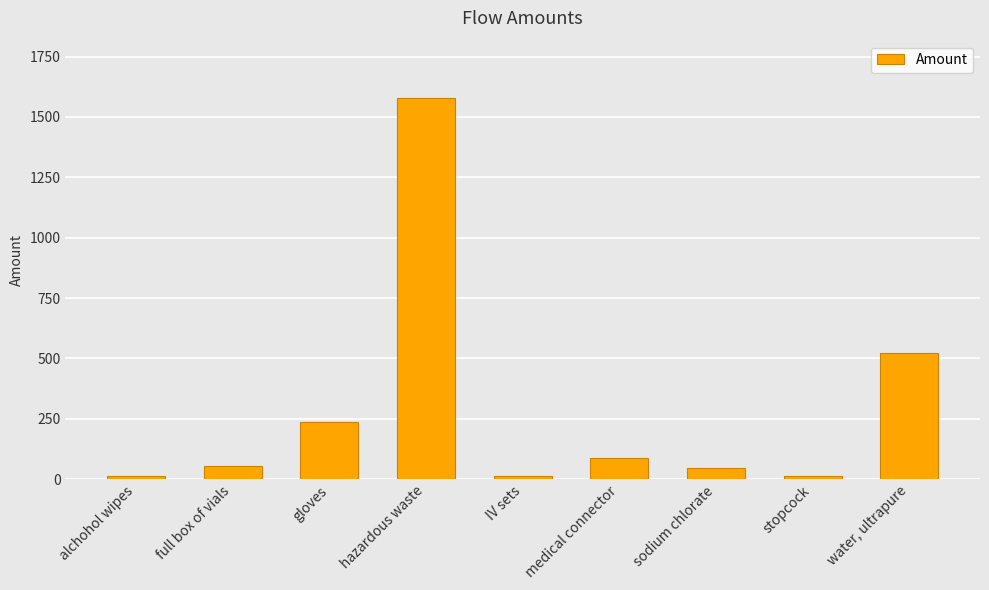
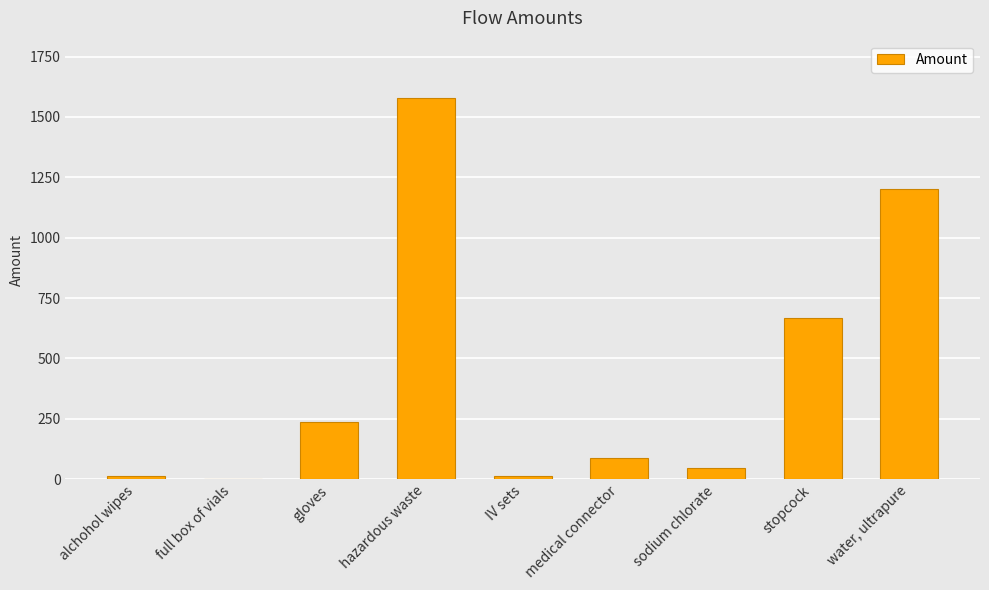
  {
    "alchohol wipes": 10,
-   "full box of vials": 50,
+   "full box of vials": 0,
    "gloves": 240,
    "hazardous waste": 1580,
    "IV sets": 10,
    "medical connector": 90,
    "sodium chlorate": 50,
-   "stopcock": 10,
-   "water, ultrapure": 520
+   "stopcock": 670,
+   "water, ultrapure": 1200
  }
